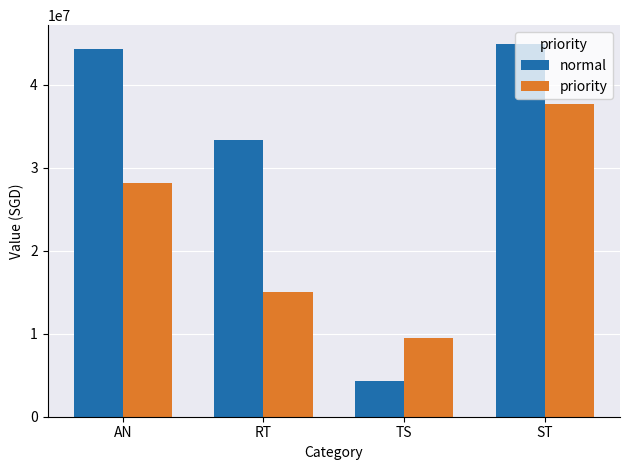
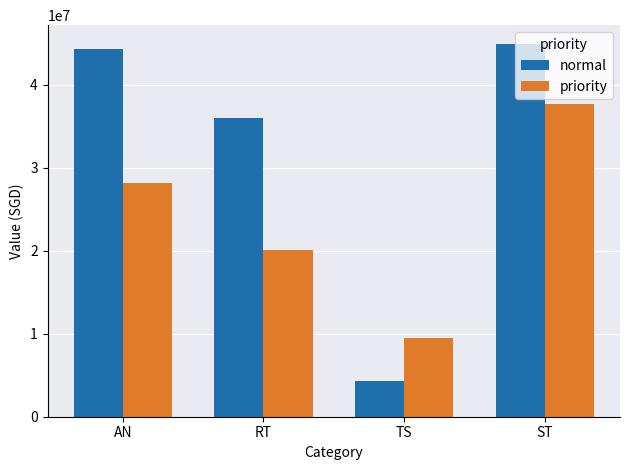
  {
    "normal": {
      "AN": 44000000,
-     "RT": 33000000,
+     "RT": 36000000,
      "TS": 4000000
    },
    "priority": {
      "AN": 28000000,
-     "RT": 15000000,
+     "RT": 20000000,
      "TS": 10000000,
      "ST": 38000000
    }
  }
